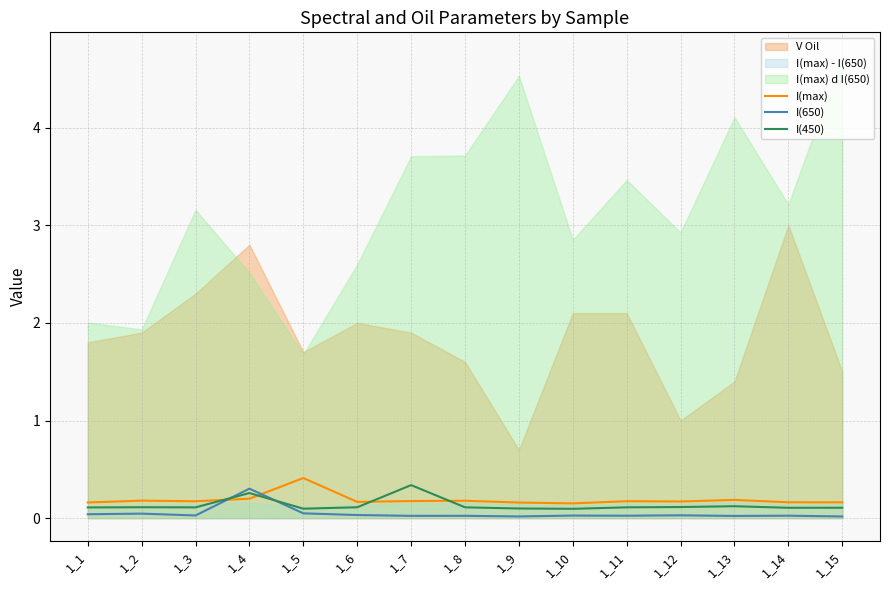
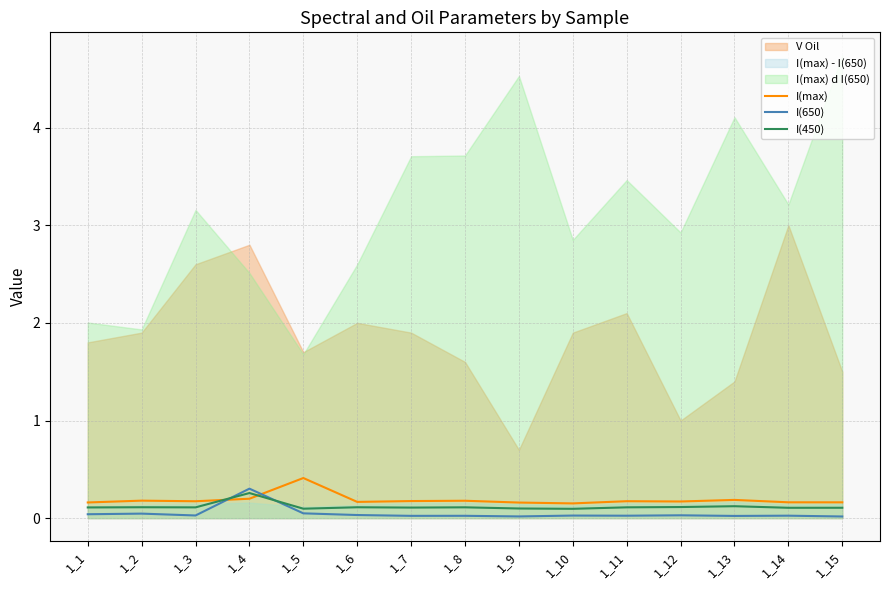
  {
    "I(max)": {
      "1_1": 0.2,
      "1_2": 0.2,
      "1_3": 0.2,
      "1_4": 0.2,
      "1_5": 0.4,
      "1_6": 0.2,
      "1_10": 0.2,
      "1_12": 0.2
    },
    "V Oil": {
      "1_1": 1.8,
      "1_2": 1.9,
-     "1_3": 2.3,
+     "1_3": 2.6,
      "1_4": 2.8,
      "1_6": 2.0,
      "1_7": 1.9,
      "1_8": 1.6,
      "1_9": 0.7,
-     "1_10": 2.1,
+     "1_10": 1.9,
      "1_11": 2.1,
      "1_12": 1.0,
      "1_13": 1.4,
      "1_14": 3.0,
      "1_15": 1.5
    },
    "I(650)": {
      "1_1": 0.0,
      "1_2": 0.0,
      "1_3": 0.0,
      "1_4": 0.3,
      "1_5": 0.0,
      "1_6": 0.0,
      "1_7": 0.0,
      "1_8": 0.0,
      "1_9": 0.0,
      "1_10": 0.0,
      "1_11": 0.0,
      "1_12": 0.0,
      "1_13": 0.0,
      "1_14": 0.0,
      "1_15": 0.0
    },
    "I(450)": {
      "1_3": 0.1,
      "1_4": 0.3,
-     "1_7": 0.3,
+     "1_7": 0.1,
      "1_8": 0.1,
      "1_9": 0.1,
      "1_10": 0.1,
      "1_11": 0.1,
      "1_12": 0.1,
      "1_13": 0.1,
      "1_14": 0.1,
      "1_15": 0.1
    }
  }
